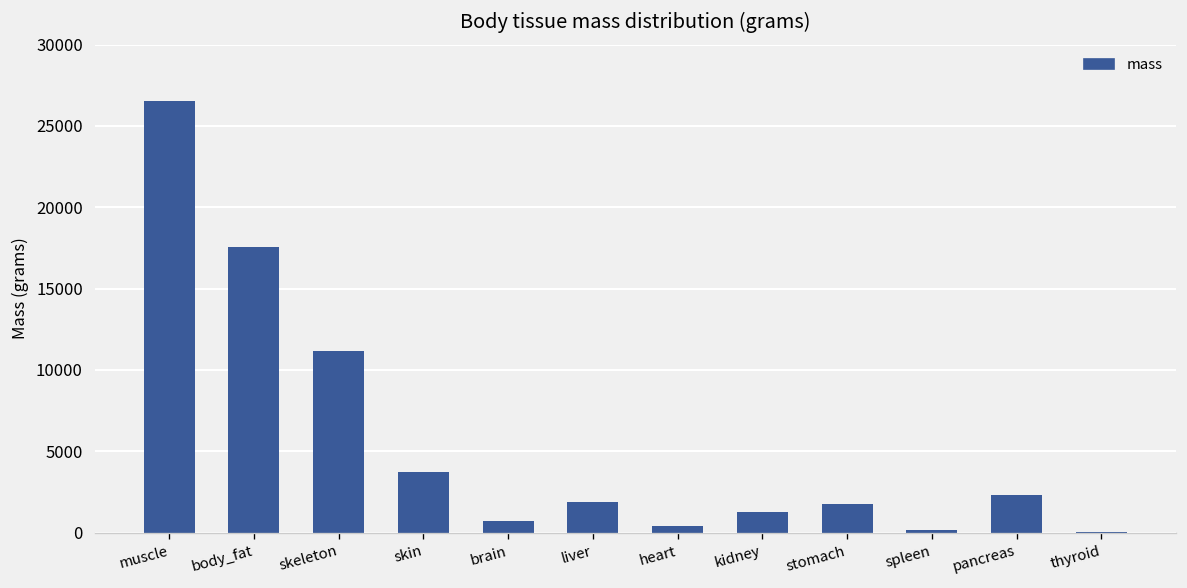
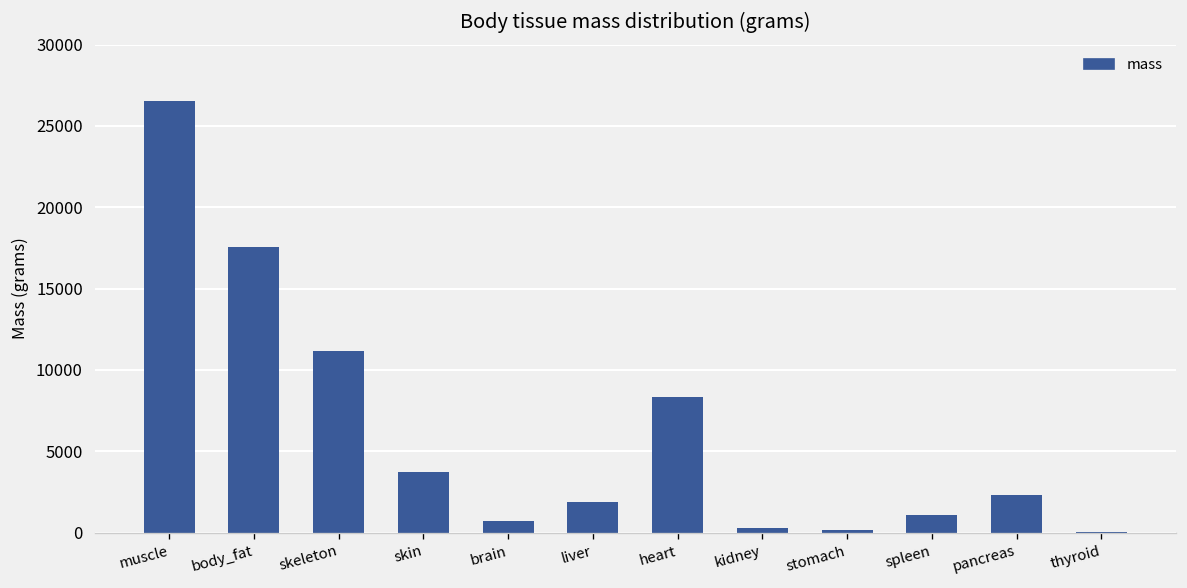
  {
    "muscle": 26600,
    "body_fat": 17600,
    "skeleton": 11200,
    "skin": 3700,
    "brain": 700,
    "liver": 1900,
-   "heart": 400,
-   "kidney": 1300,
-   "stomach": 1700,
-   "spleen": 100,
+   "heart": 8300,
+   "kidney": 300,
+   "stomach": 200,
+   "spleen": 1100,
    "pancreas": 2300
  }
